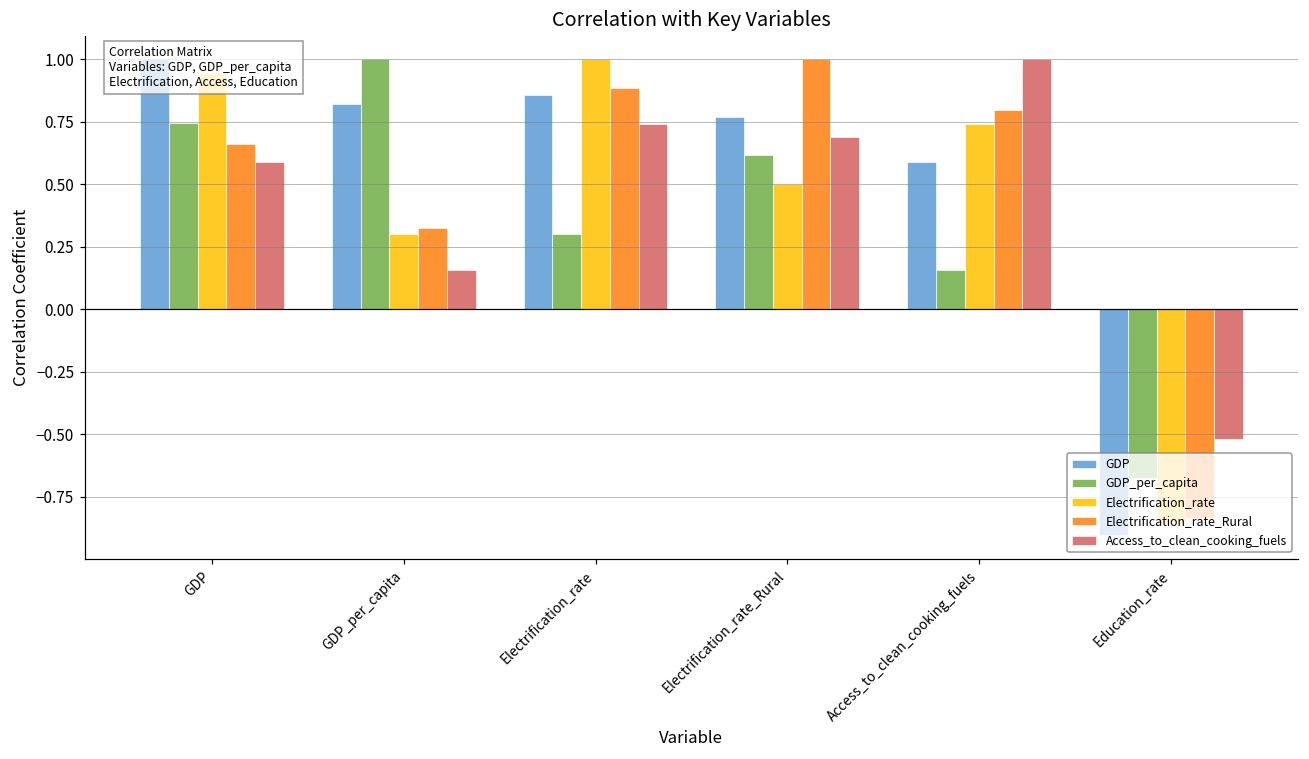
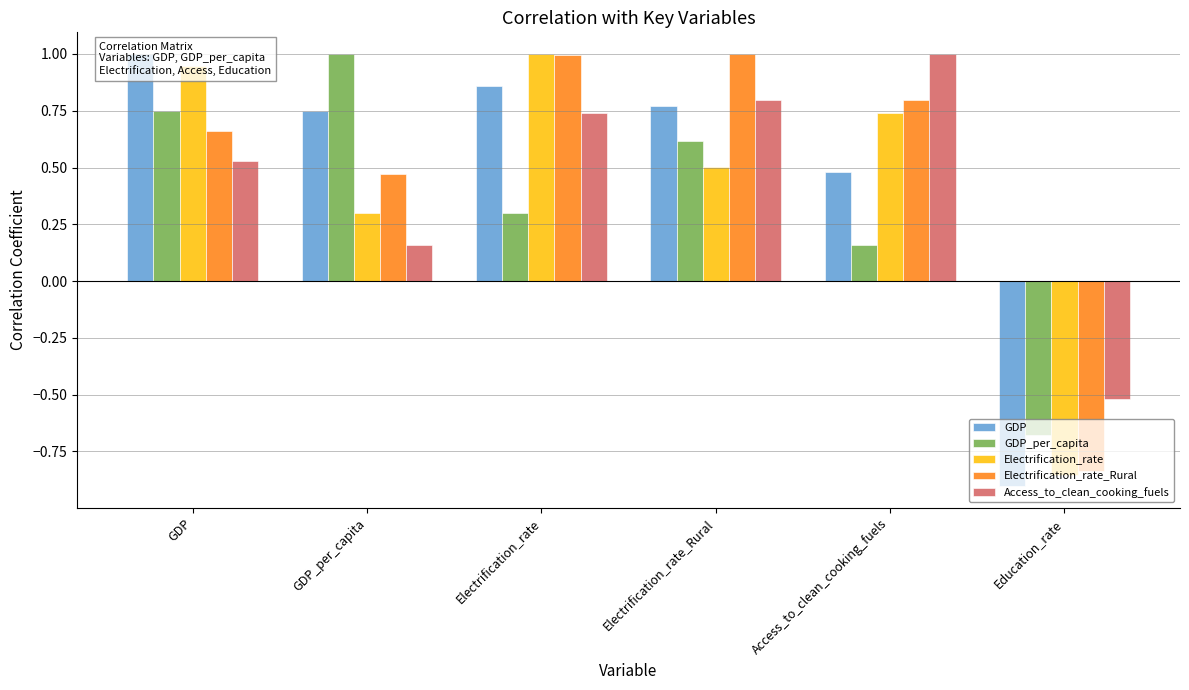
  {
    "GDP": {
-     "GDP_per_capita": 0.82,
+     "GDP_per_capita": 0.75,
      "Electrification_rate": 0.86,
      "Electrification_rate_Rural": 0.77,
-     "Access_to_clean_cooking_fuels": 0.59
+     "Access_to_clean_cooking_fuels": 0.48
    },
    "GDP_per_capita": {
      "GDP": 0.75,
      "GDP_per_capita": 1.00,
      "Electrification_rate": 0.30,
      "Electrification_rate_Rural": 0.62,
      "Access_to_clean_cooking_fuels": 0.16
    },
    "Electrification_rate": {
      "GDP_per_capita": 0.30,
      "Electrification_rate": 1.00,
      "Electrification_rate_Rural": 0.50,
      "Access_to_clean_cooking_fuels": 0.74
    },
    "Electrification_rate_Rural": {
      "GDP": 0.66,
-     "GDP_per_capita": 0.32,
-     "Electrification_rate": 0.88,
+     "GDP_per_capita": 0.47,
+     "Electrification_rate": 0.99,
      "Electrification_rate_Rural": 1.00,
      "Access_to_clean_cooking_fuels": 0.80
    },
    "Access_to_clean_cooking_fuels": {
-     "GDP": 0.59,
+     "GDP": 0.53,
      "GDP_per_capita": 0.16,
      "Electrification_rate": 0.74,
-     "Electrification_rate_Rural": 0.69,
+     "Electrification_rate_Rural": 0.80,
      "Access_to_clean_cooking_fuels": 1.00,
      "Education_rate": -0.52
    }
  }
